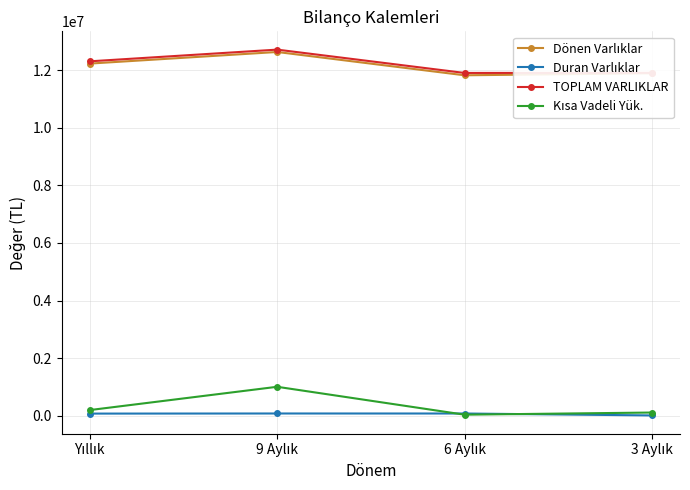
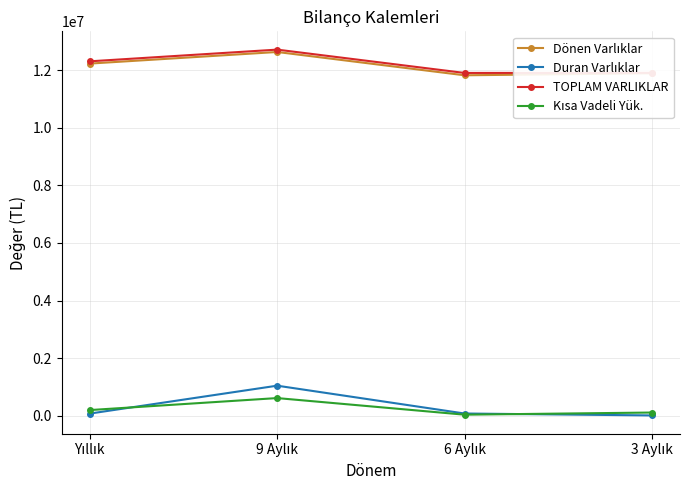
  {
    "Duran Varlıklar": {
      "Yıllık": 100000,
-     "9 Aylık": 100000,
+     "9 Aylık": 1000000,
      "3 Aylık": 0
    },
    "Kısa Vadeli Yük.": {
      "Yıllık": 200000,
-     "9 Aylık": 1000000,
+     "9 Aylık": 600000,
      "3 Aylık": 100000
    }
  }
